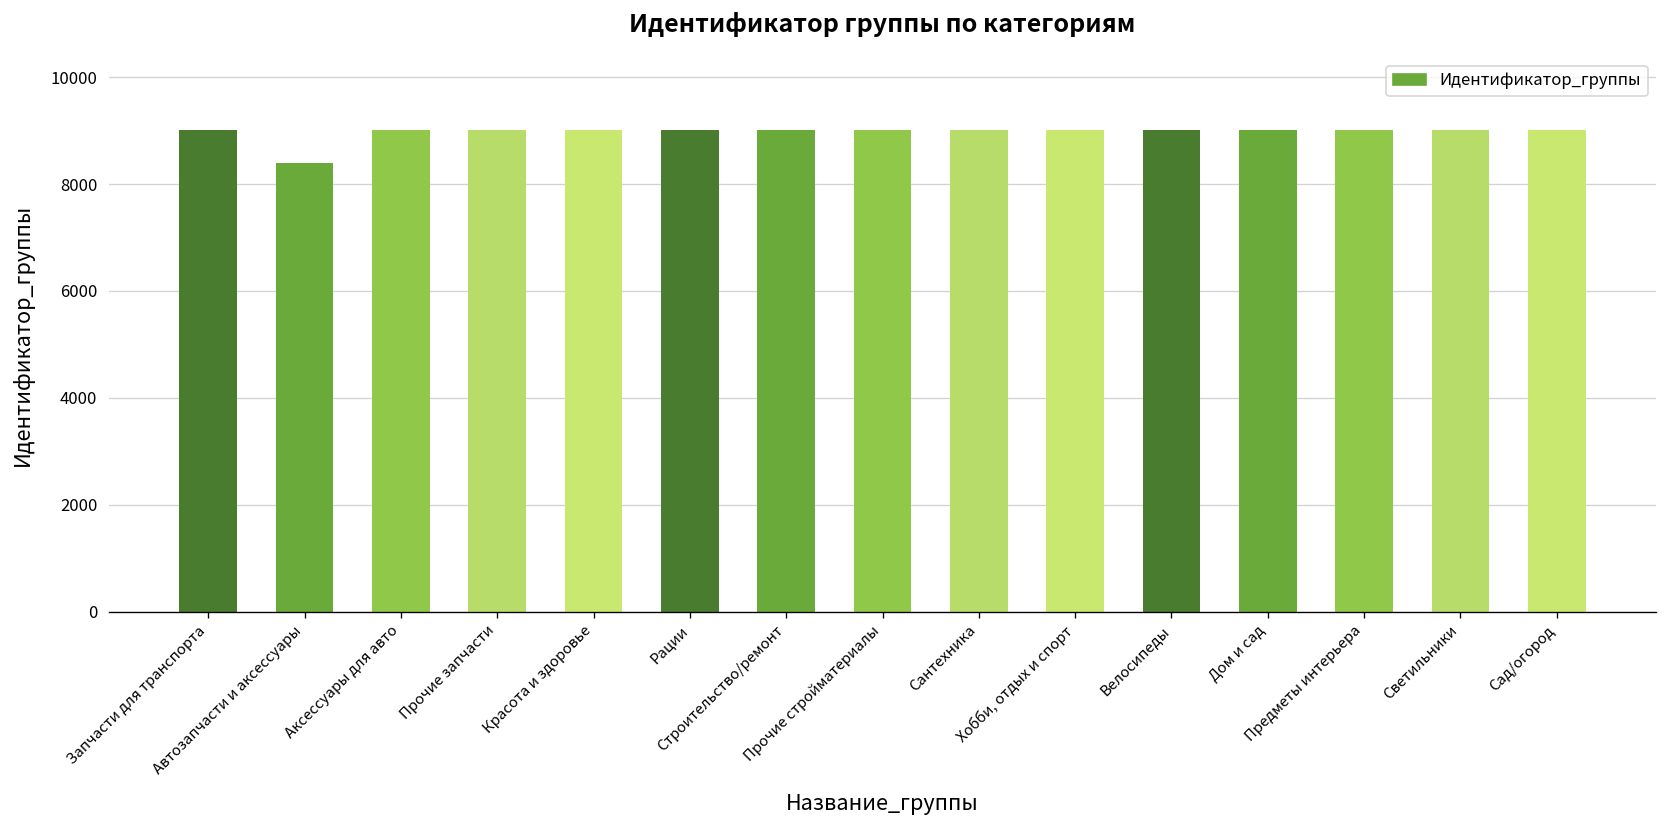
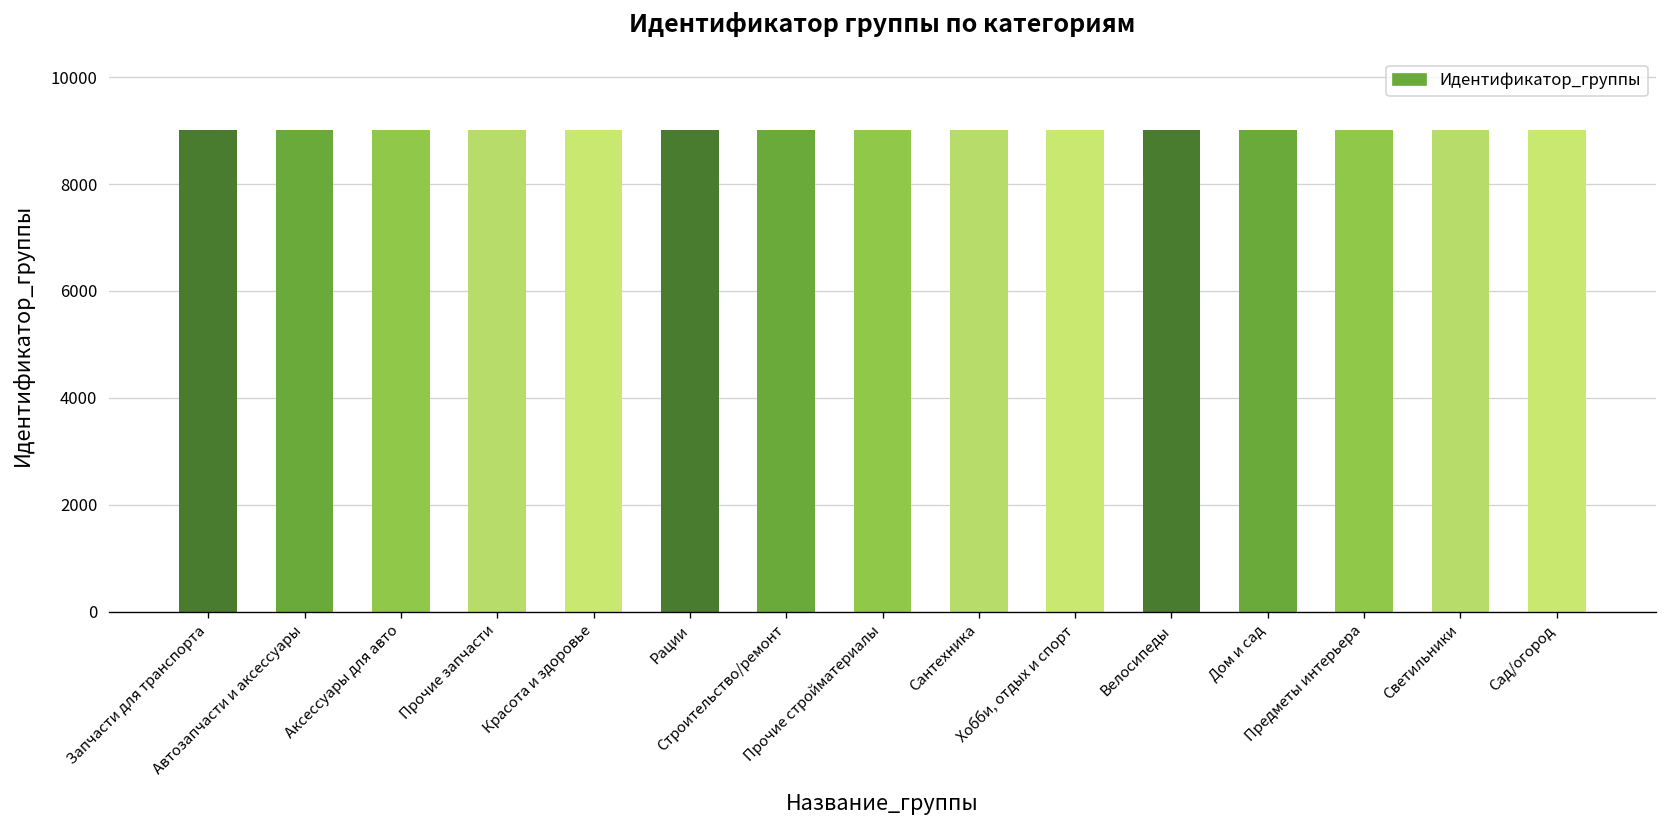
  {
    "Запчасти для транспорта": 9000,
-   "Автозапчасти и аксессуары": 8400,
+   "Автозапчасти и аксессуары": 9000,
    "Аксессуары для авто": 9000,
    "Прочие запчасти": 9000,
    "Красота и здоровье": 9000,
    "Рации": 9000,
    "Строительство/ремонт": 9000,
    "Прочие стройматериалы": 9000,
    "Сантехника": 9000,
    "Хобби, отдых и спорт": 9000,
    "Велосипеды": 9000,
    "Дом и сад": 9000,
    "Предметы интерьера": 9000,
    "Светильники": 9000,
    "Сад/огород": 9000
  }
